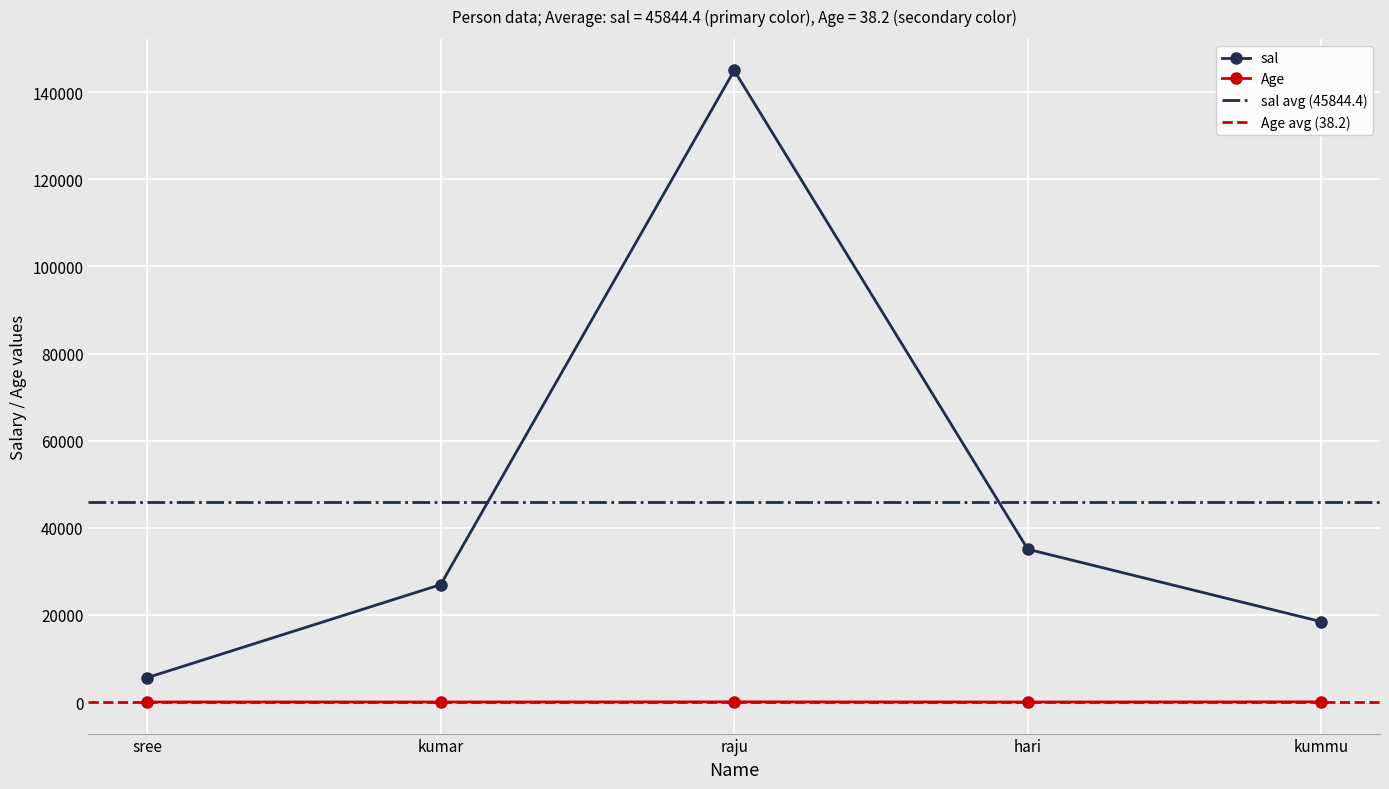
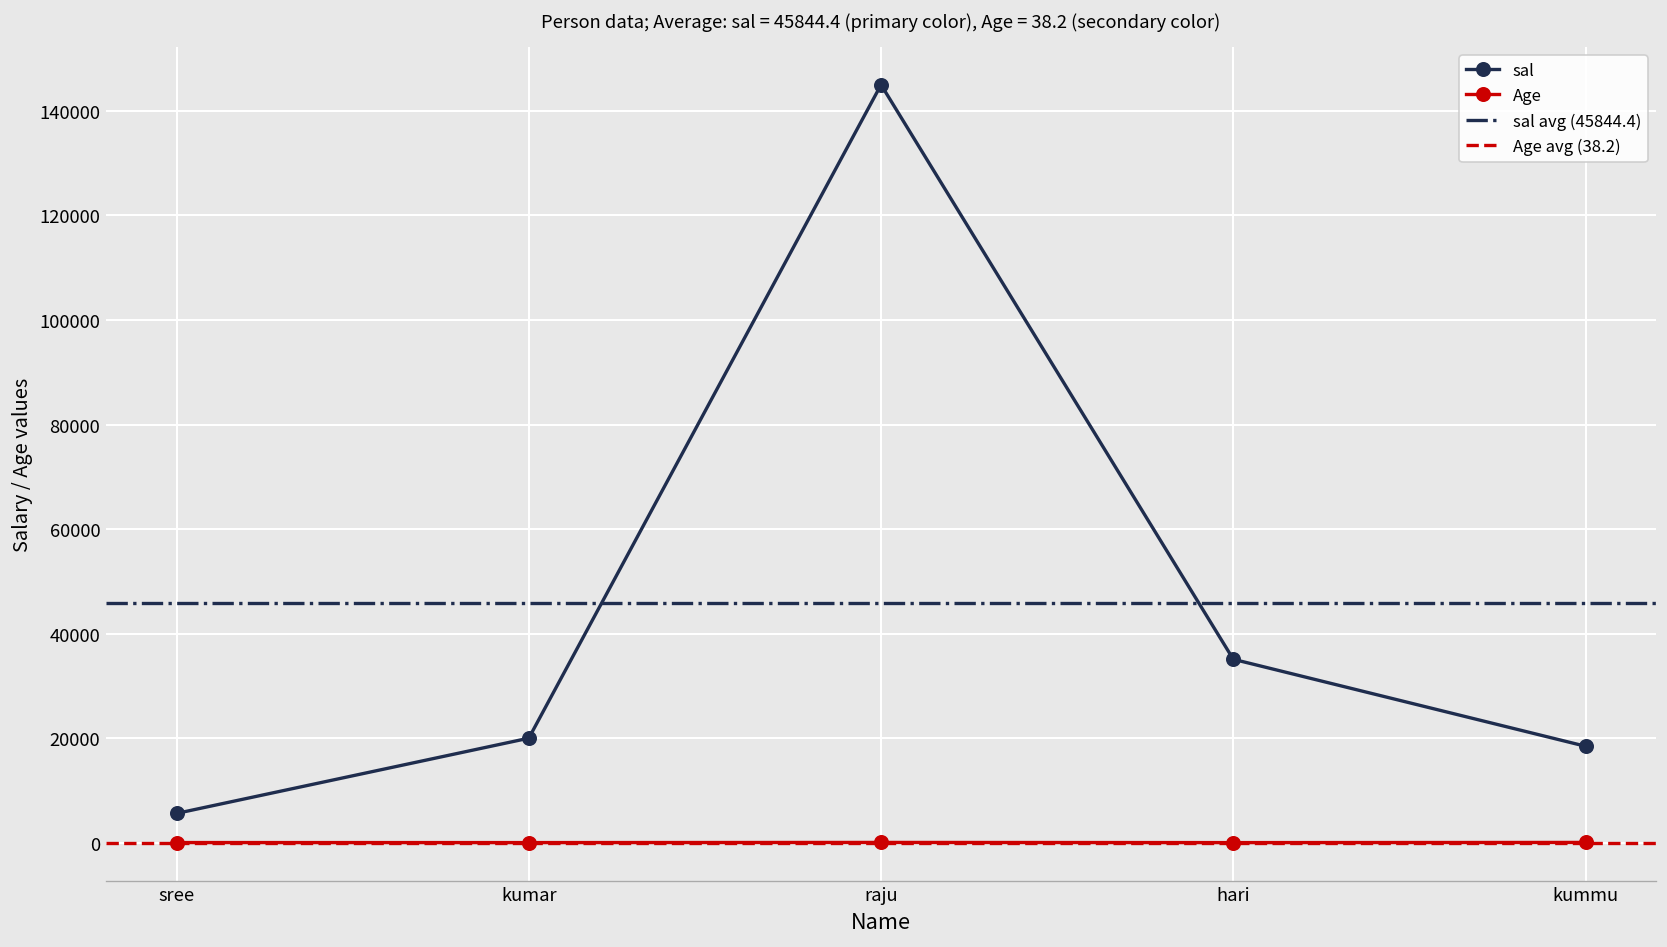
  {
    "sal": {
      "sree": 6000,
-     "kumar": 27000,
+     "kumar": 20000,
      "raju": 145000,
      "hari": 35000,
      "kummu": 18000
    },
    "Age": {
      "sree": 0,
      "kumar": 0,
      "raju": 0,
      "hari": 0,
      "kummu": 0
    }
  }
